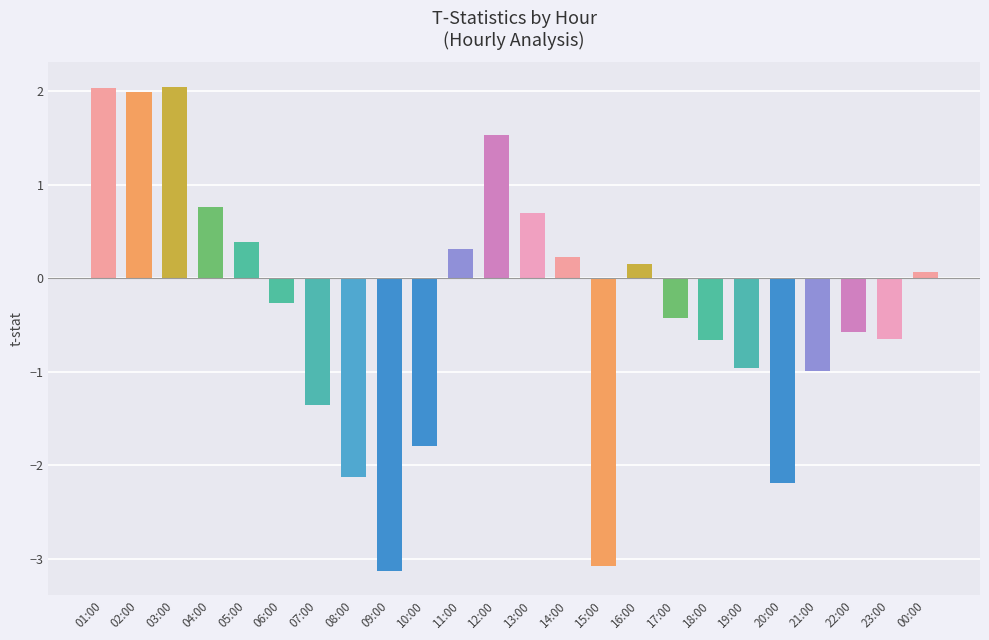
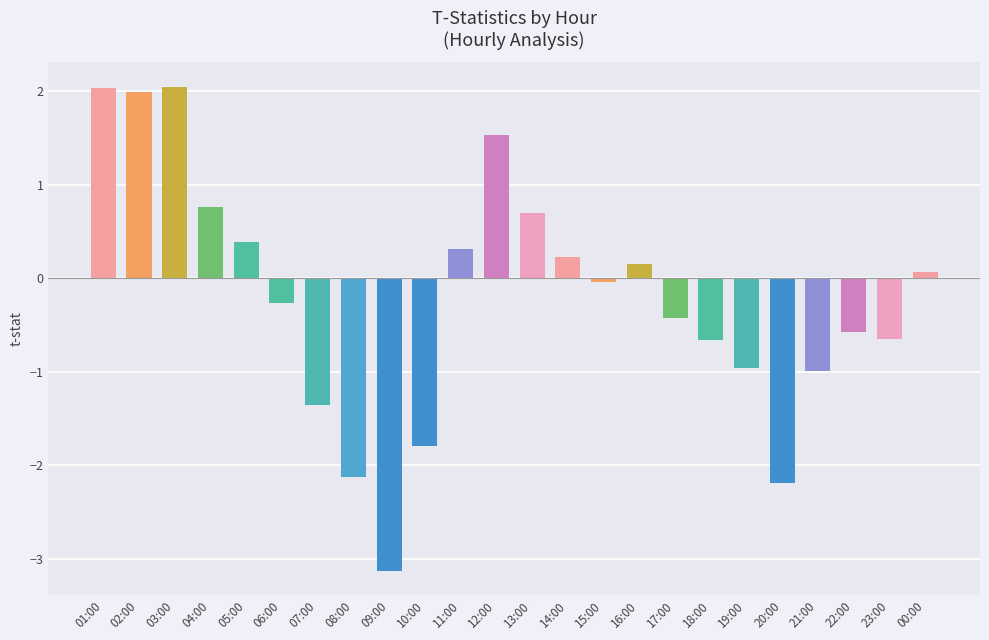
  {
    "01:00": 2.0,
    "02:00": 2.0,
    "03:00": 2.0,
    "04:00": 0.8,
    "05:00": 0.4,
    "06:00": -0.3,
    "07:00": -1.4,
    "08:00": -2.1,
    "09:00": -3.1,
    "10:00": -1.8,
    "11:00": 0.3,
    "12:00": 1.5,
    "13:00": 0.7,
    "14:00": 0.2,
-   "15:00": -3.1,
+   "15:00": 0.0,
    "16:00": 0.1,
    "17:00": -0.4,
    "18:00": -0.7,
    "19:00": -1.0,
    "20:00": -2.2,
    "21:00": -1.0,
    "22:00": -0.6,
    "23:00": -0.6,
    "00:00": 0.1
  }
